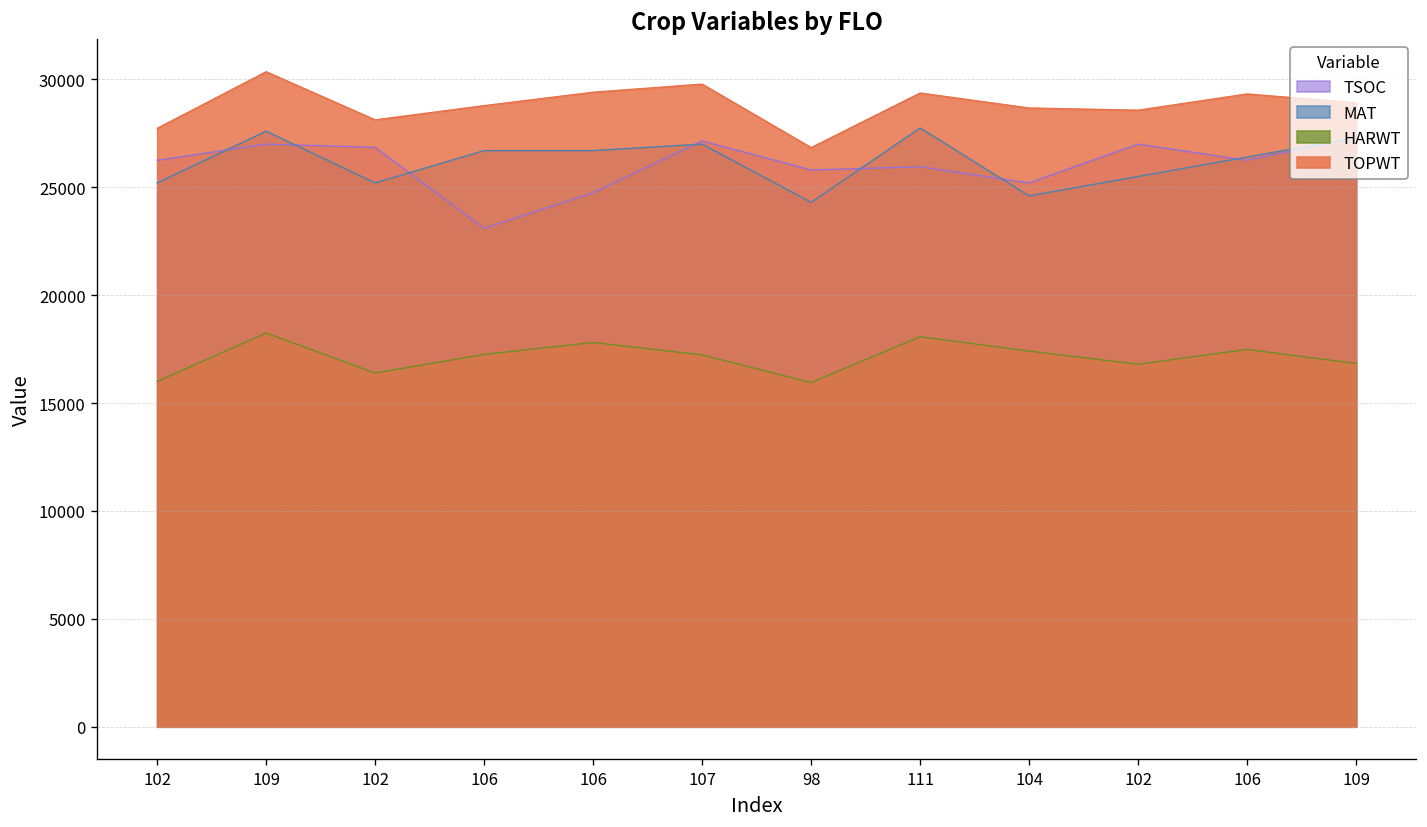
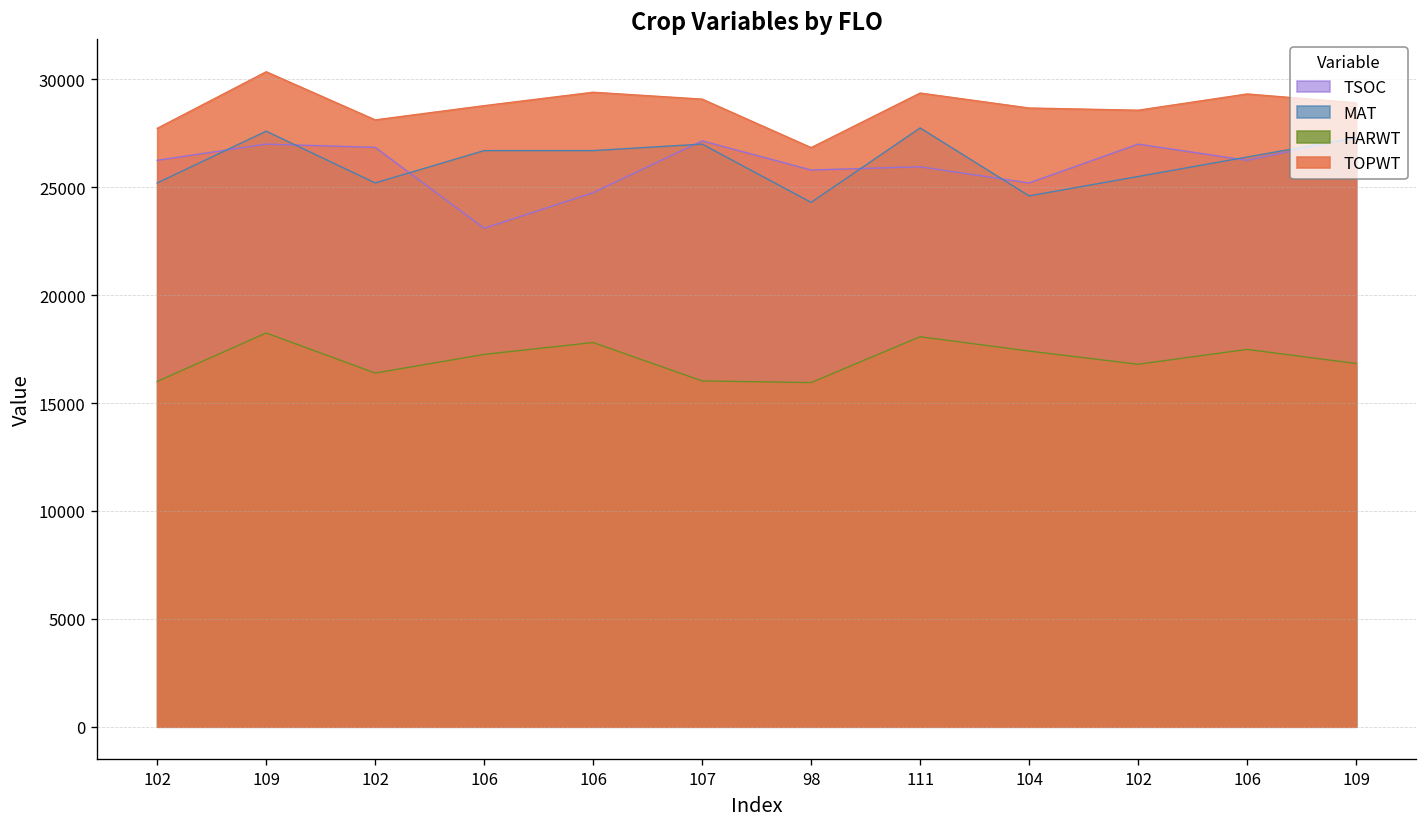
  {
    "TSOC": {
      "107": 27200,
      "98": 25800,
      "111": 26000,
      "104": 25200
    },
    "MAT": {
      "107": 27000,
      "98": 24300,
      "111": 27800,
      "104": 24600
    },
    "HARWT": {
-     "107": 17200,
+     "107": 16000,
      "98": 15900,
      "111": 18100,
      "104": 17400
    },
    "TOPWT": {
-     "107": 29800,
+     "107": 29100,
      "98": 26800,
      "111": 29400,
      "104": 28700
    }
  }
